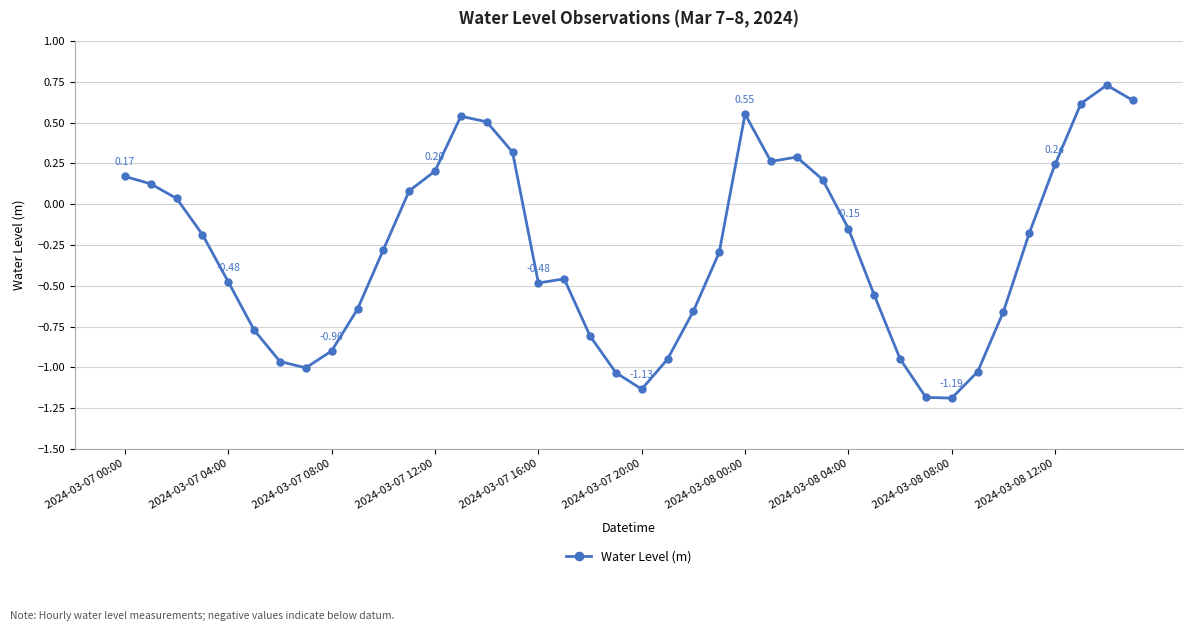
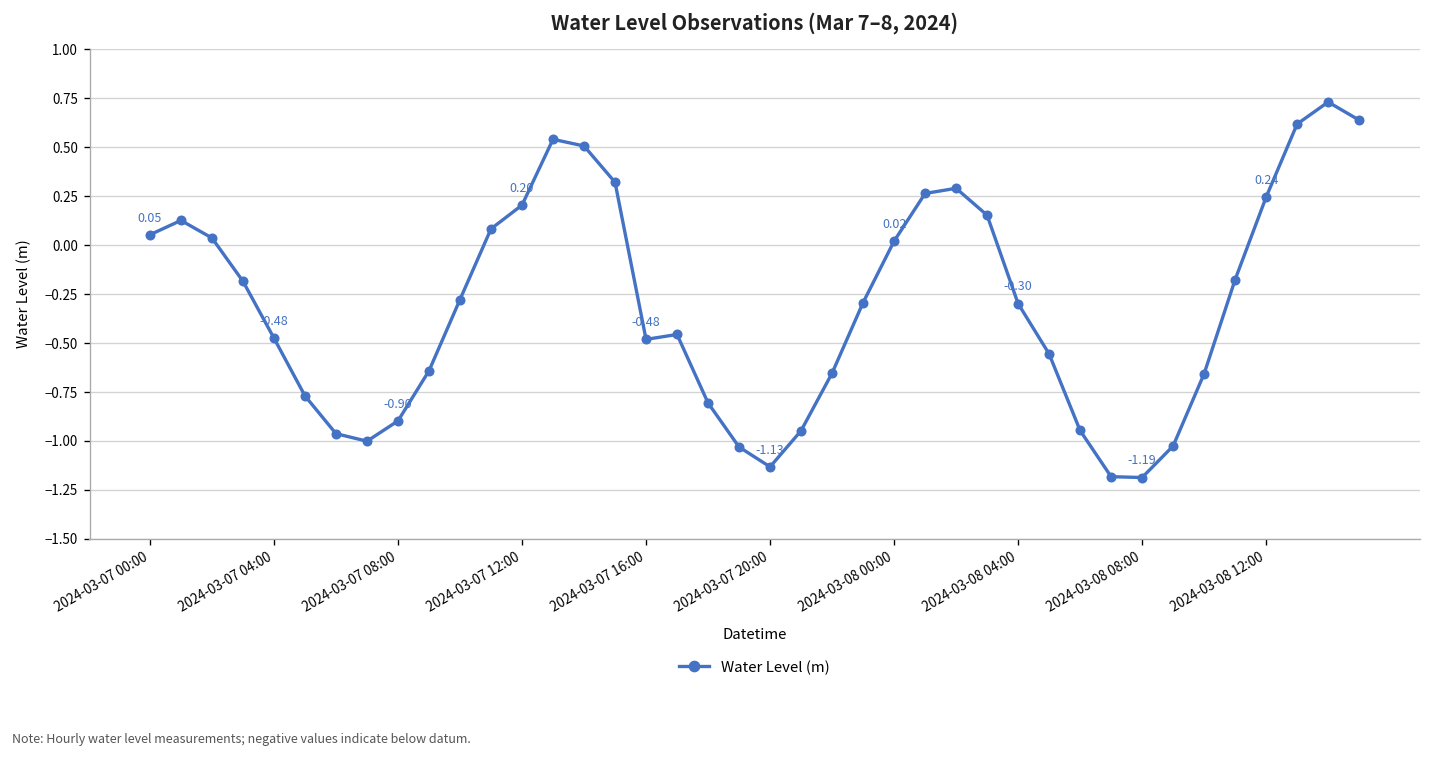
  {
-   "2024-03-07 00:00": 0.17,
+   "2024-03-07 00:00": 0.05,
    "2024-03-07 04:00": -0.48,
    "2024-03-07 08:00": -0.90,
    "2024-03-07 12:00": 0.20,
    "2024-03-07 16:00": -0.48,
    "2024-03-07 20:00": -1.13,
-   "2024-03-08 00:00": 0.55,
-   "2024-03-08 04:00": -0.15,
+   "2024-03-08 00:00": 0.02,
+   "2024-03-08 04:00": -0.30,
    "2024-03-08 08:00": -1.19,
    "2024-03-08 12:00": 0.24
  }
